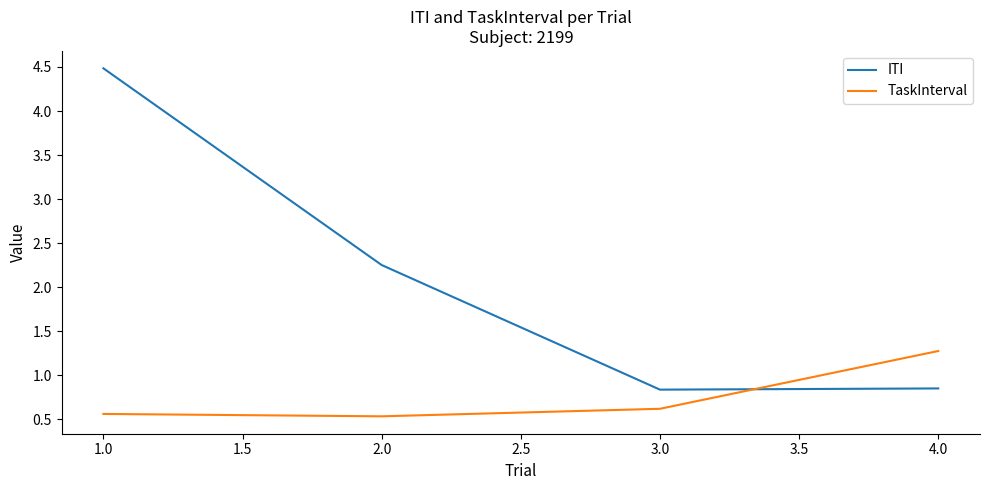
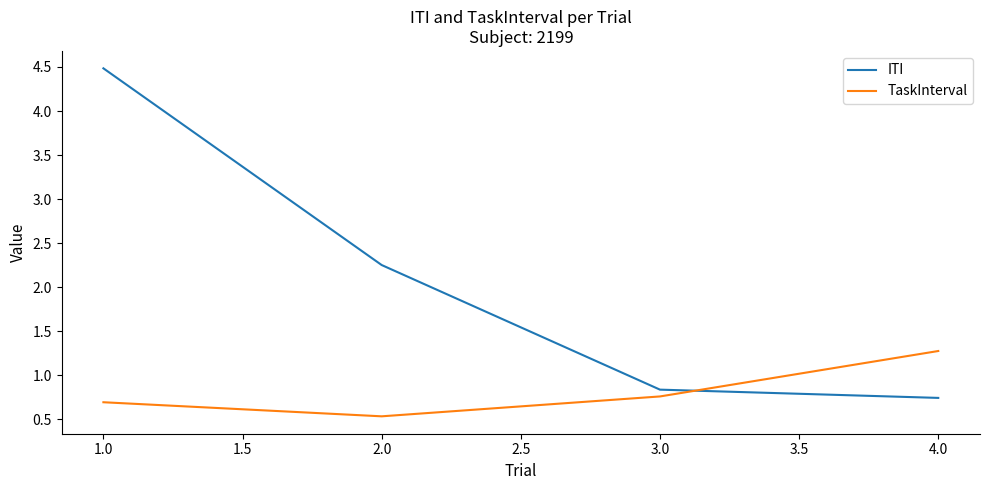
  {
    "ITI": {
      "1.0": 4.5,
      "2.0": 2.3,
      "3.0": 0.8,
-     "4.0": 0.9
+     "4.0": 0.7
    },
    "TaskInterval": {
-     "1.0": 0.6,
+     "1.0": 0.7,
      "2.0": 0.5,
-     "3.0": 0.6,
+     "3.0": 0.8,
      "4.0": 1.3
    }
  }
